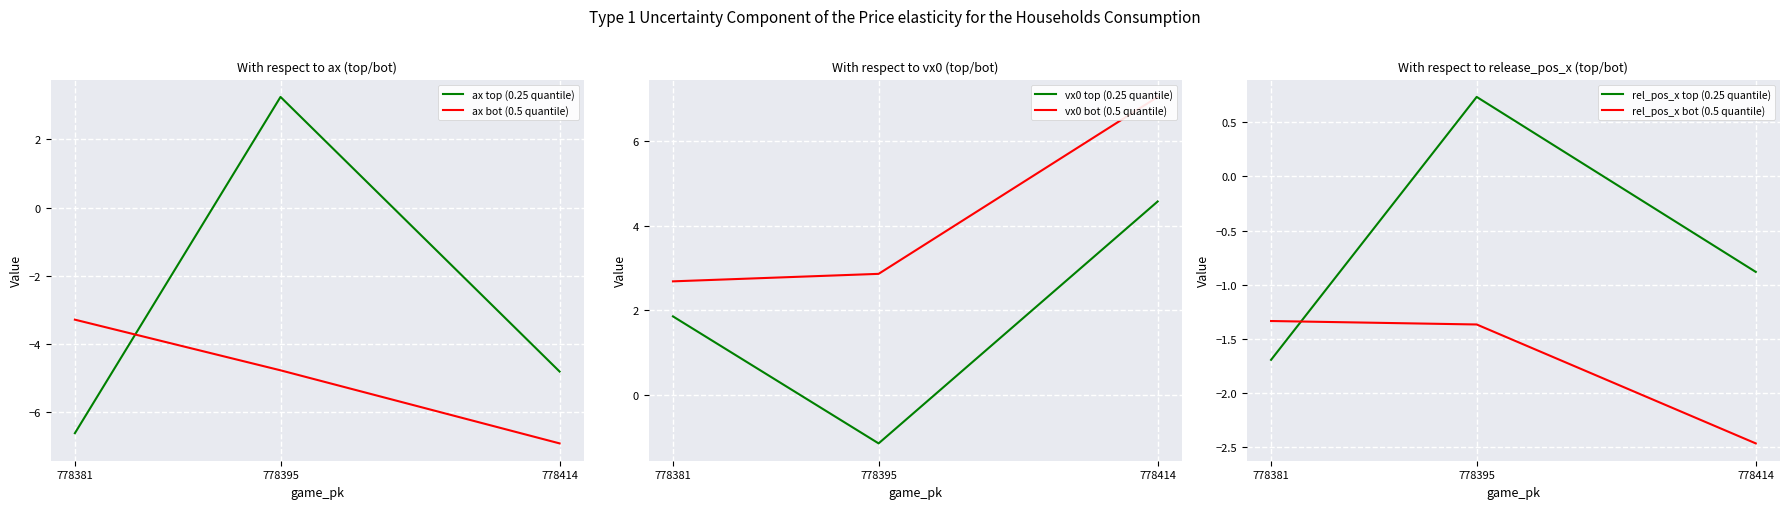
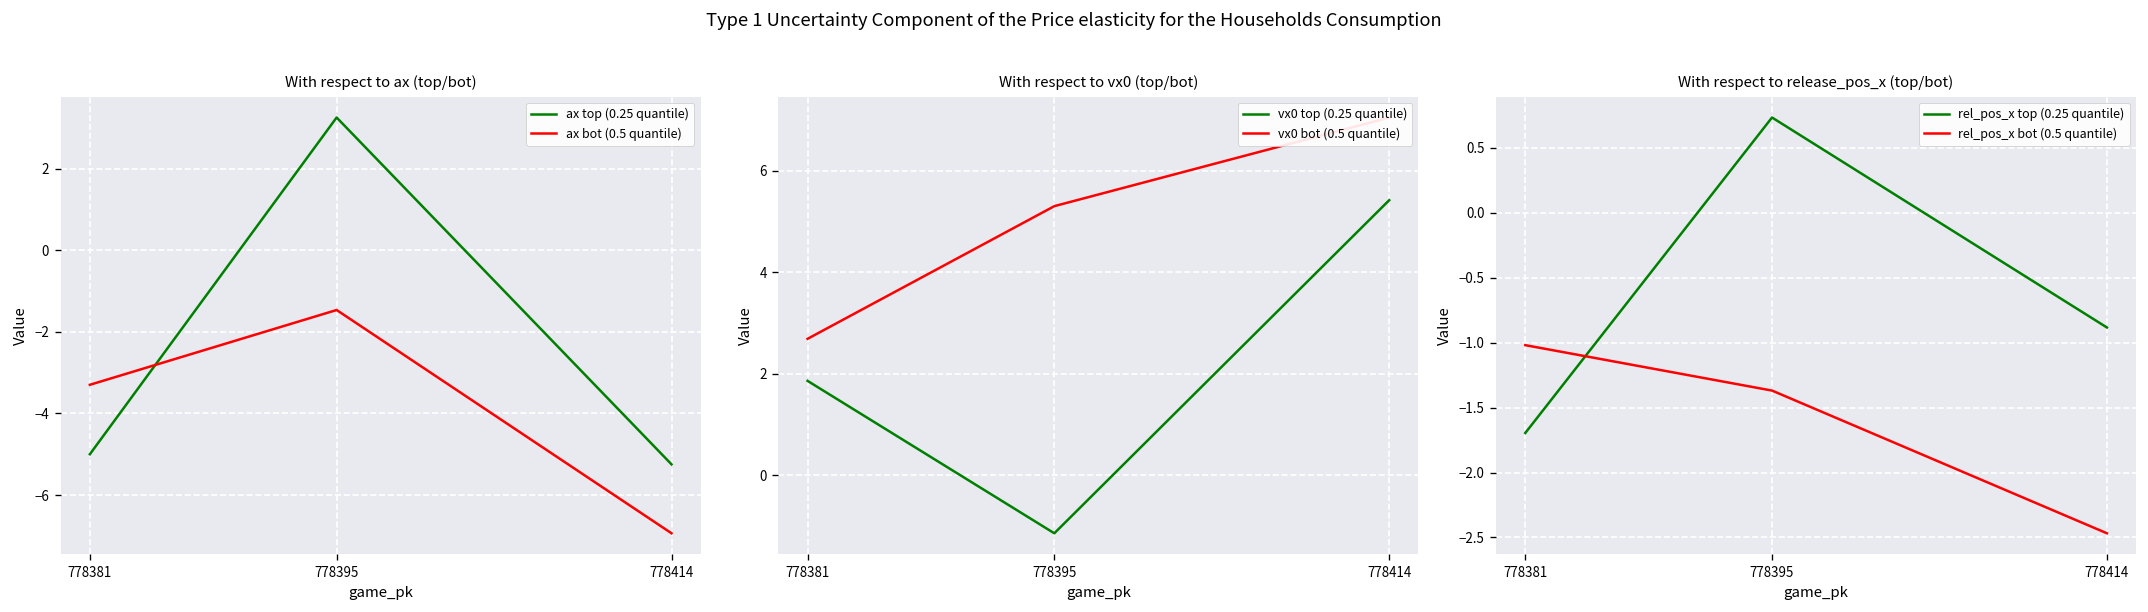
  {
    "With respect to ax (top/bot)": {
      "ax top (0.25 quantile)": {
-       "778381": -6.6,
+       "778381": -5.0,
        "778395": 3.3,
-       "778414": -4.8
+       "778414": -5.2
      },
      "ax bot (0.5 quantile)": {
        "778381": -3.3,
-       "778395": -4.8,
+       "778395": -1.5,
        "778414": -6.9
      }
    },
    "With respect to vx0 (top/bot)": {
      "vx0 top (0.25 quantile)": {
        "778381": 1.9,
        "778395": -1.1,
-       "778414": 4.6
+       "778414": 5.4
      },
      "vx0 bot (0.5 quantile)": {
        "778381": 2.7,
-       "778395": 2.9
+       "778395": 5.3
      }
    },
    "With respect to release_pos_x (top/bot)": {
      "rel_pos_x top (0.25 quantile)": {
        "778381": -1.70,
        "778395": 0.73,
        "778414": -0.88
      },
      "rel_pos_x bot (0.5 quantile)": {
-       "778381": -1.34,
+       "778381": -1.02,
        "778395": -1.37,
        "778414": -2.47
      }
    }
  }
